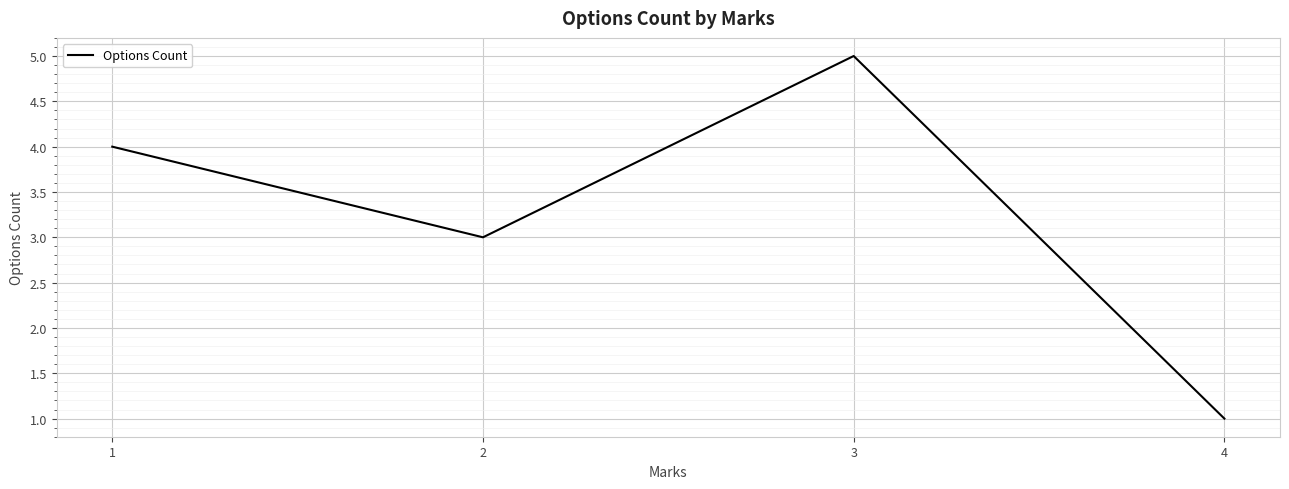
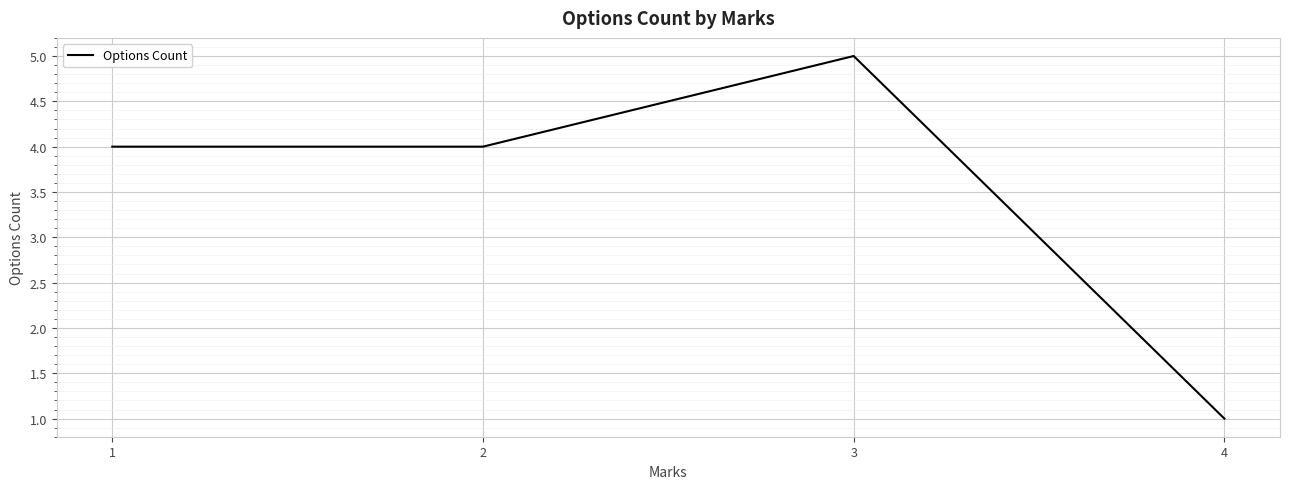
  {
    "1": 4,
-   "2": 3,
+   "2": 4,
    "3": 5,
    "4": 1
  }
